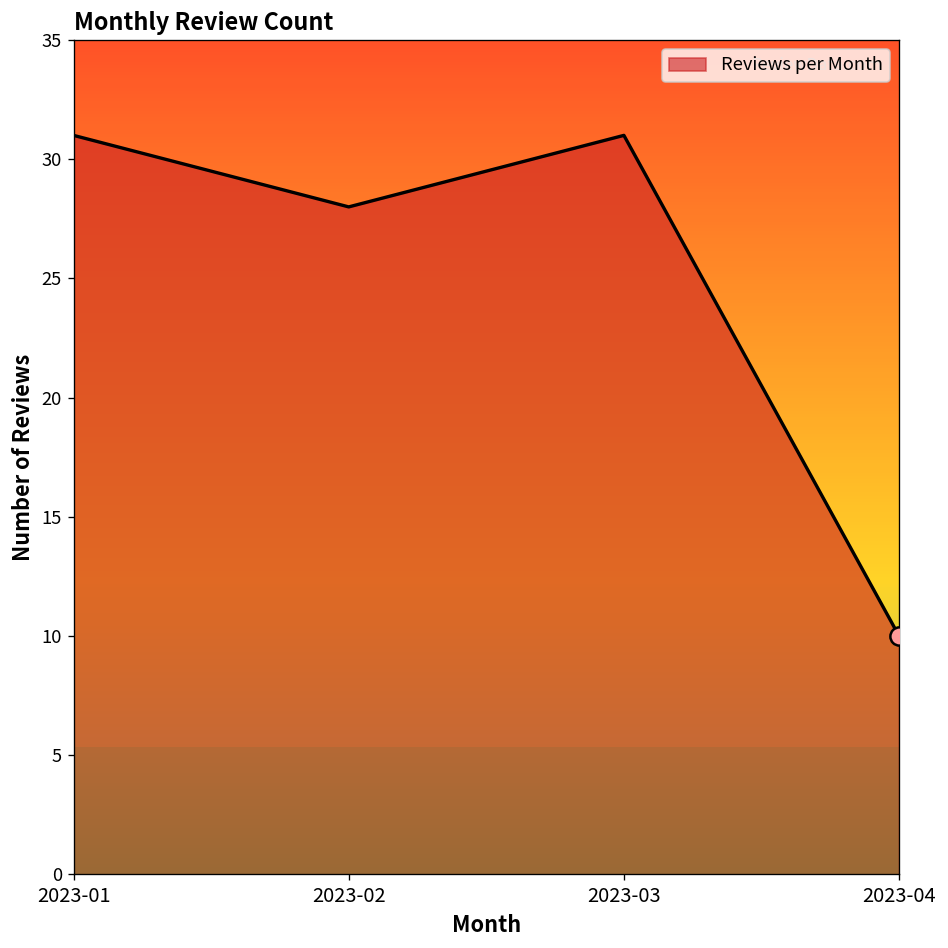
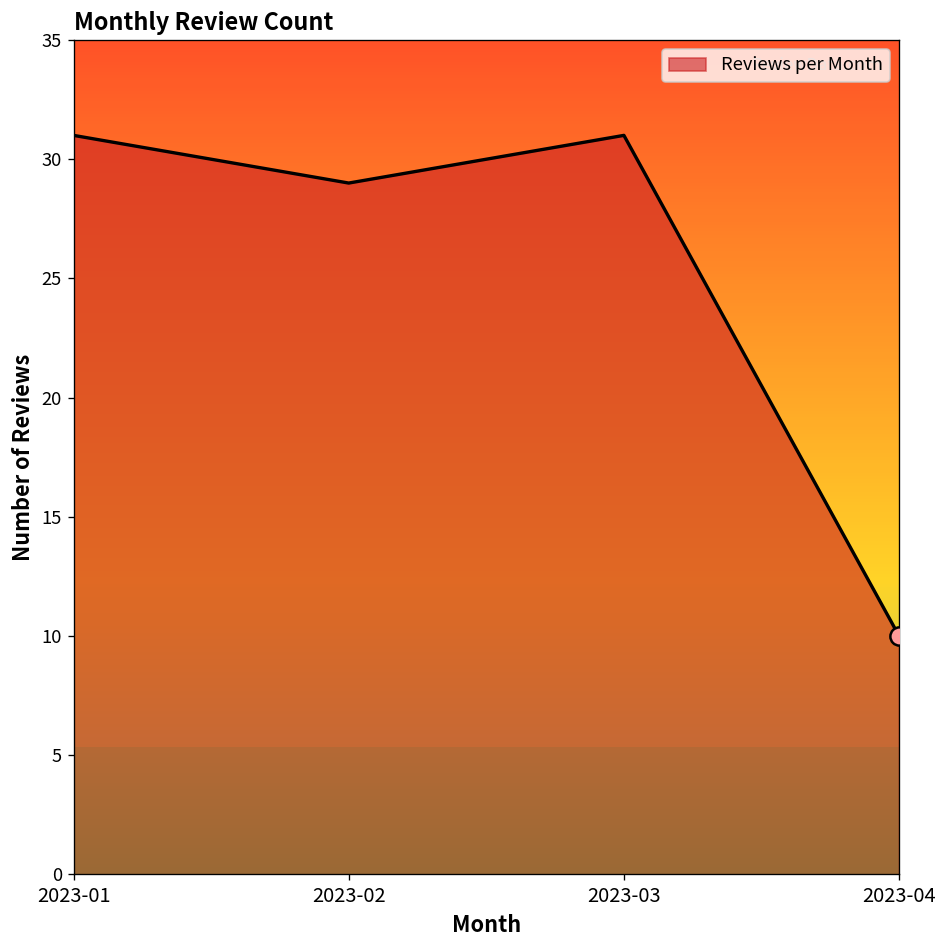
  {
    "Reviews per Month": {
      "2023-01": 31,
-     "2023-02": 28,
+     "2023-02": 29,
      "2023-03": 31
    }
  }
